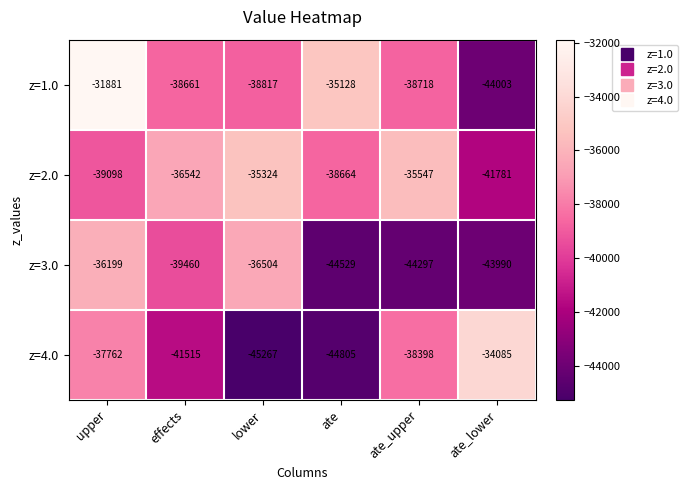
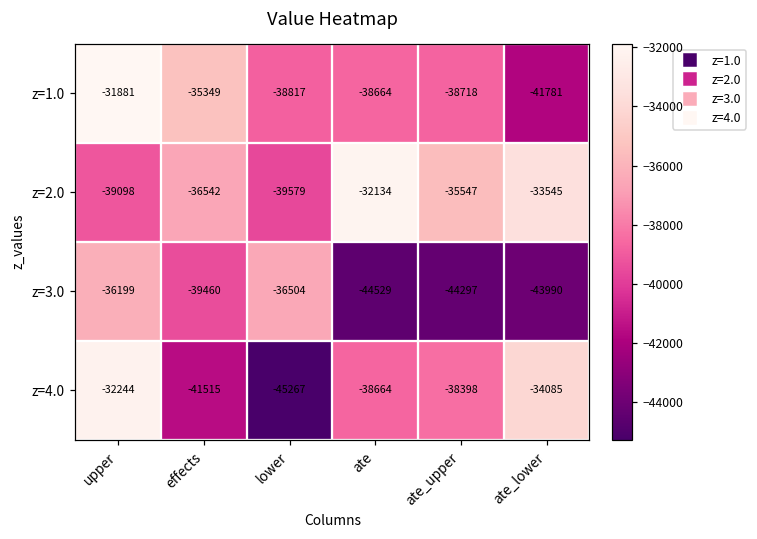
  {
    "z=1.0": {
      "upper": -31881,
-     "effects": -38661,
+     "effects": -35349,
      "lower": -38817,
-     "ate": -35128,
+     "ate": -38664,
      "ate_upper": -38718,
-     "ate_lower": -44003
+     "ate_lower": -41781
    },
    "z=2.0": {
      "upper": -39098,
      "effects": -36542,
-     "lower": -35324,
-     "ate": -38664,
+     "lower": -39579,
+     "ate": -32134,
      "ate_upper": -35547,
-     "ate_lower": -41781
+     "ate_lower": -33545
    },
    "z=3.0": {
      "upper": -36199,
      "effects": -39460,
      "lower": -36504,
      "ate": -44529,
      "ate_upper": -44297,
      "ate_lower": -43990
    },
    "z=4.0": {
-     "upper": -37762,
+     "upper": -32244,
      "effects": -41515,
      "lower": -45267,
-     "ate": -44805,
+     "ate": -38664,
      "ate_upper": -38398,
      "ate_lower": -34085
    }
  }
